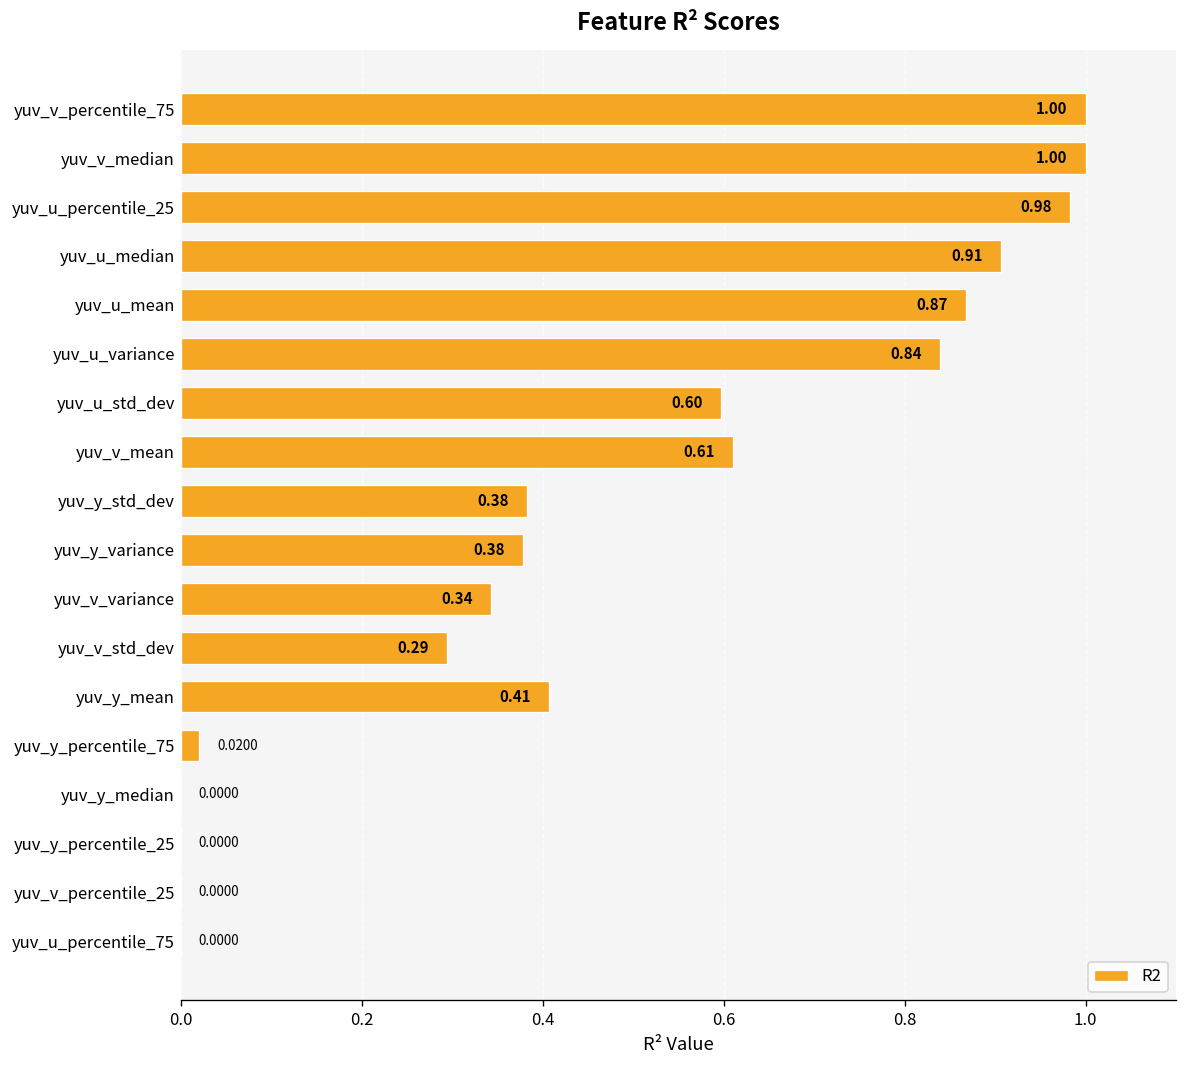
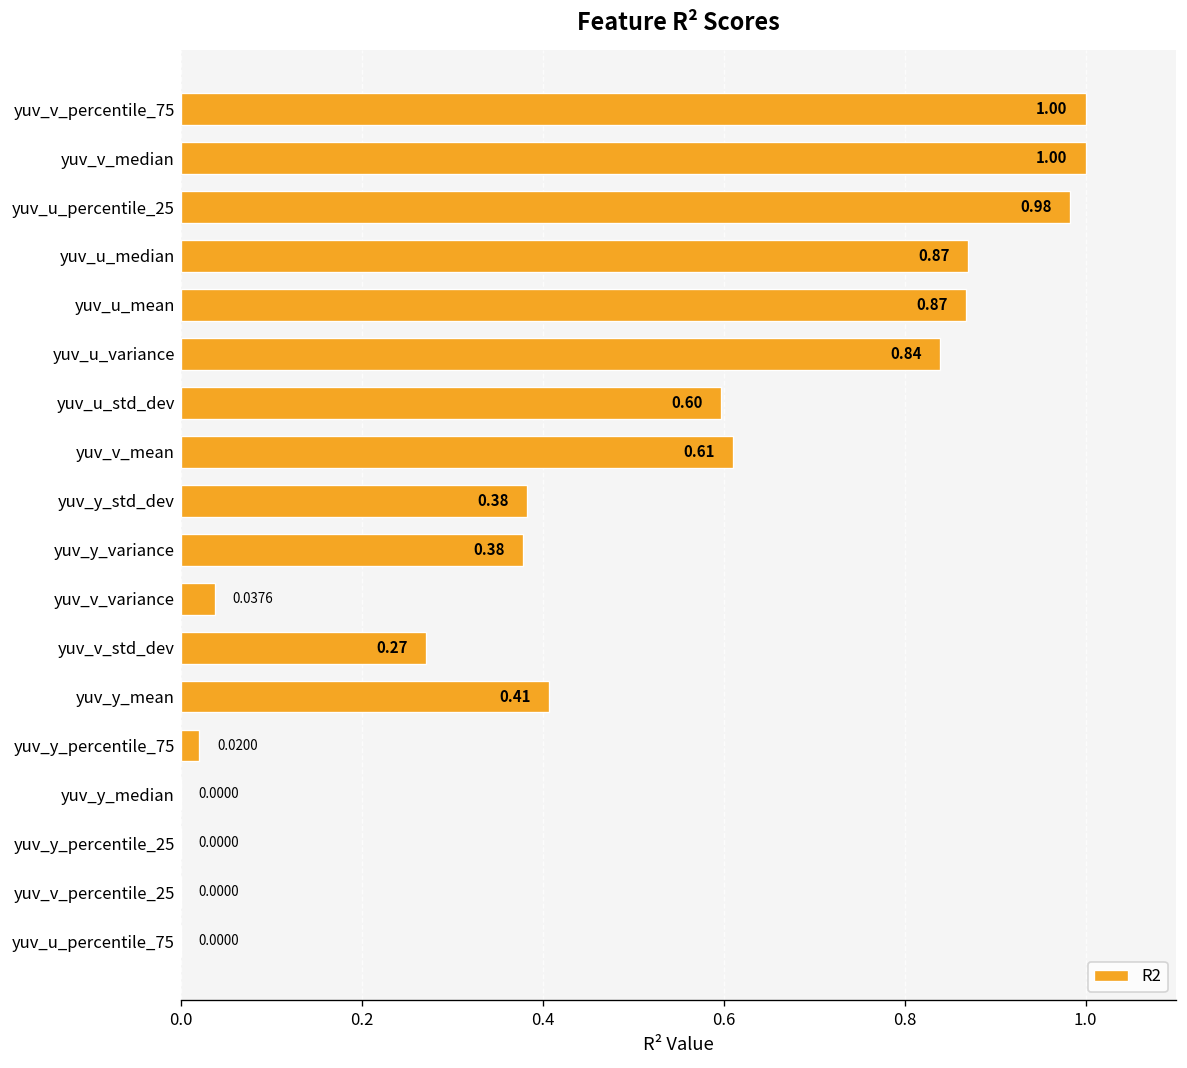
  {
    "yuv_v_percentile_75": 1.00,
    "yuv_v_median": 1.00,
    "yuv_u_percentile_25": 0.98,
-   "yuv_u_median": 0.91,
+   "yuv_u_median": 0.87,
    "yuv_u_mean": 0.87,
    "yuv_u_variance": 0.84,
    "yuv_u_std_dev": 0.60,
    "yuv_v_mean": 0.61,
    "yuv_y_std_dev": 0.38,
    "yuv_y_variance": 0.38,
-   "yuv_v_variance": 0.34,
-   "yuv_v_std_dev": 0.29,
+   "yuv_v_variance": 0.0376,
+   "yuv_v_std_dev": 0.27,
    "yuv_y_mean": 0.41,
    "yuv_y_percentile_75": 0.0200,
    "yuv_y_median": 0.0000,
    "yuv_y_percentile_25": 0.0000,
    "yuv_v_percentile_25": 0.0000,
    "yuv_u_percentile_75": 0.0000
  }
